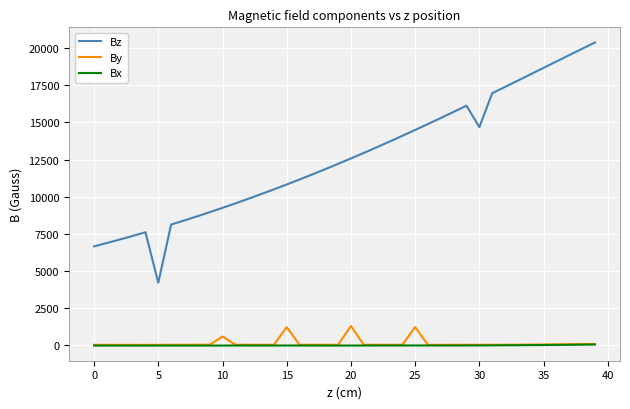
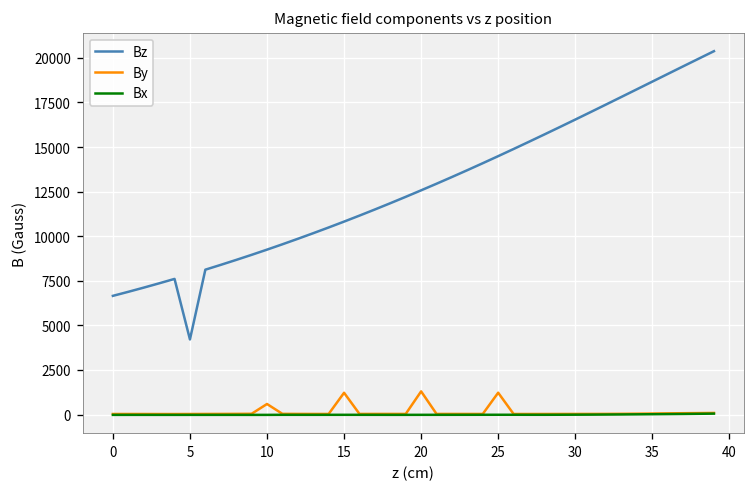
  {
    "Bz": {
      "0": 6700,
      "5": 4200,
      "10": 9200,
      "15": 10800,
      "20": 12600,
      "25": 14500,
-     "30": 14700,
+     "30": 16500,
      "35": 18700
    },
    "By": {
      "10": 600,
      "15": 1200,
      "20": 1300,
      "25": 1200
    },
    "Bx": {
      "10": 0,
      "15": 0,
      "20": 0,
      "25": 0
    }
  }
